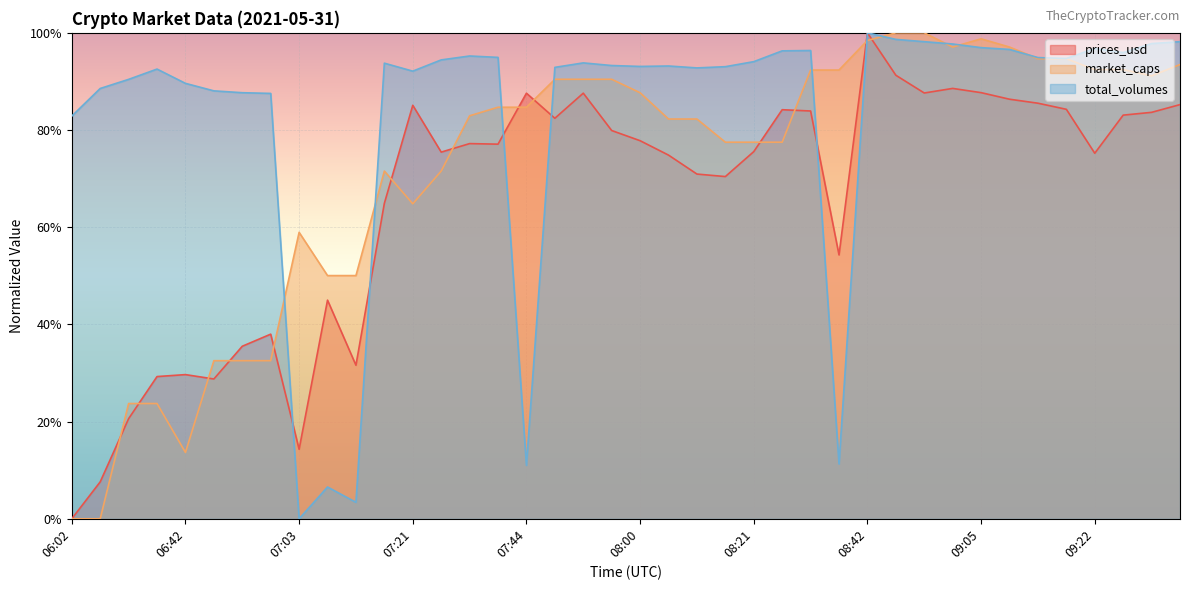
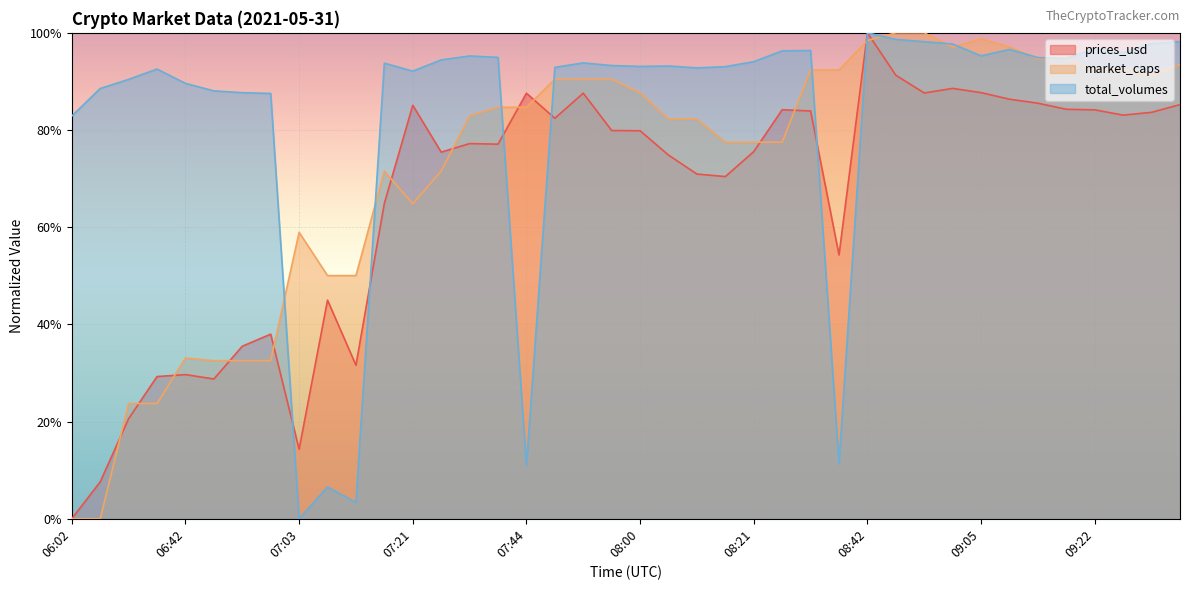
  {
    "prices_usd": {
      "06:42": "30%",
      "07:03": "14%",
      "07:21": "85%",
      "07:44": "88%",
-     "08:00": "78%",
+     "08:00": "80%",
      "08:21": "76%",
      "09:05": "88%",
-     "09:22": "75%"
+     "09:22": "84%"
    },
    "market_caps": {
-     "06:42": "14%",
+     "06:42": "33%",
      "07:03": "59%",
      "07:21": "65%",
      "07:44": "85%",
      "08:00": "88%",
      "08:21": "77%",
      "08:42": "98%",
      "09:05": "99%"
    },
    "total_volumes": {
      "06:02": "83%",
      "06:42": "90%",
      "07:03": "0%",
      "07:21": "92%",
      "07:44": "11%",
      "08:00": "93%",
      "08:21": "94%",
-     "09:05": "97%"
+     "09:05": "95%"
    }
  }
